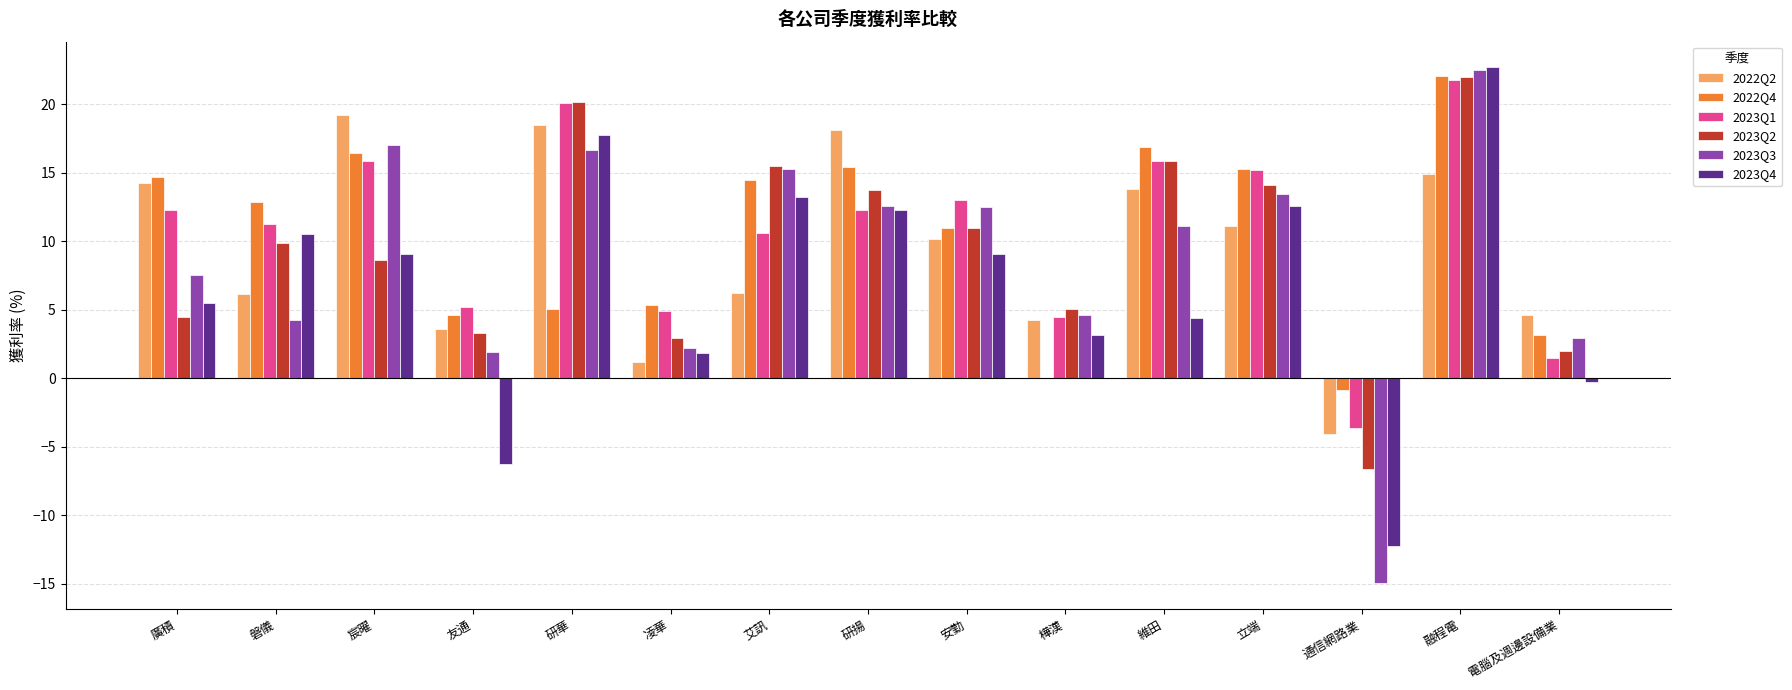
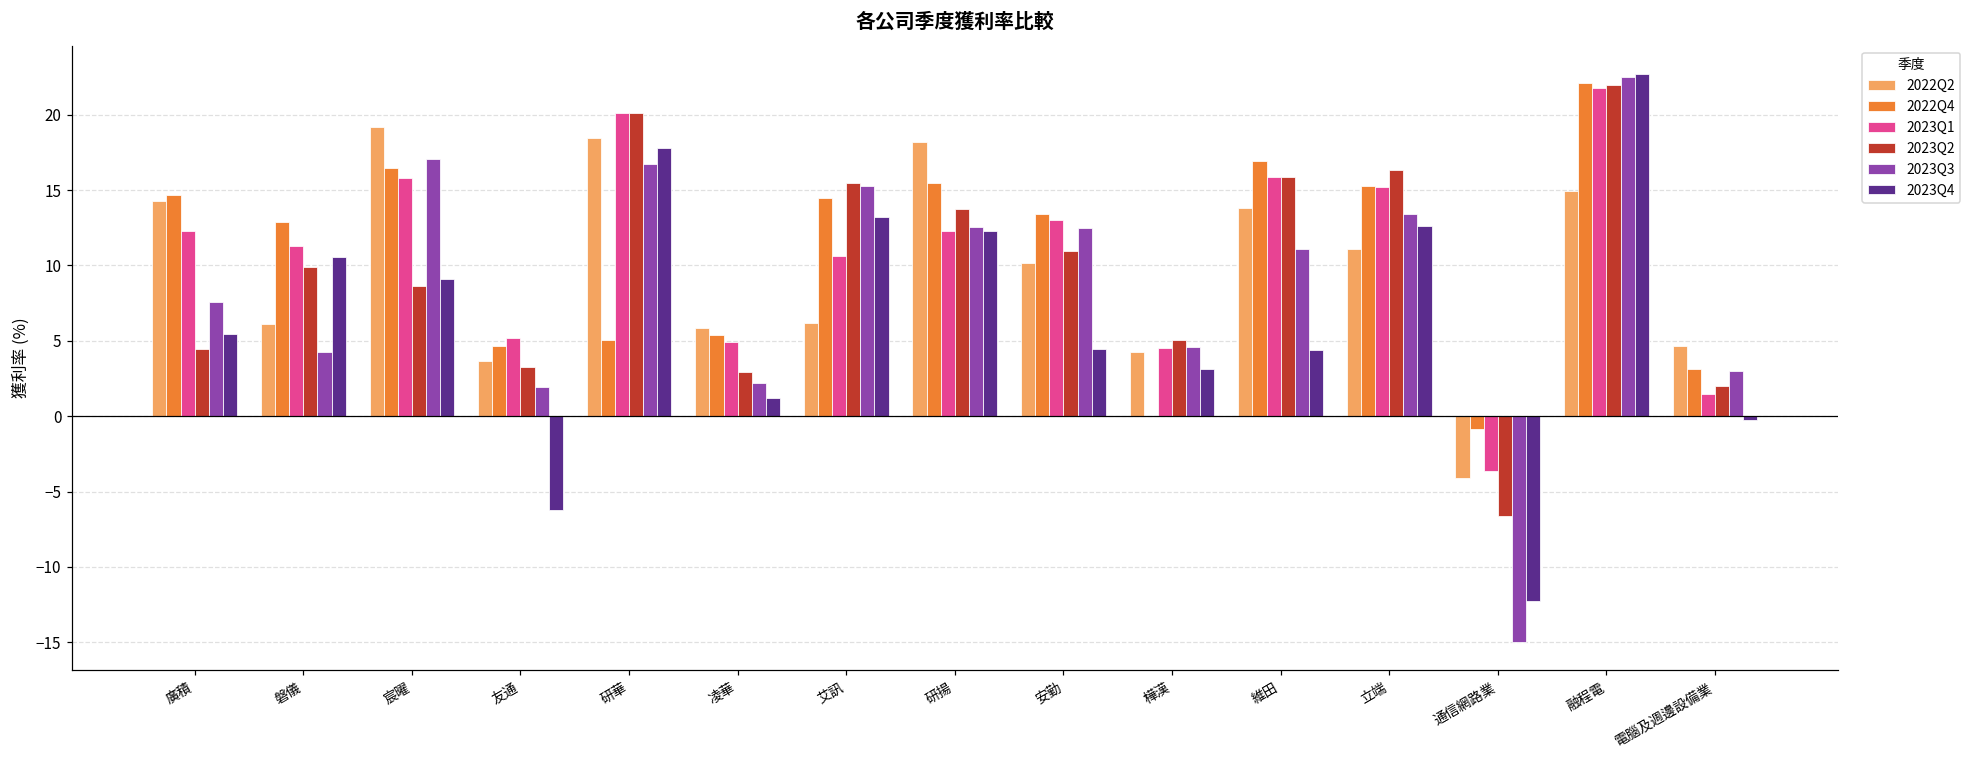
  {
    "2022Q2": {
      "廣積": 14.3,
      "磐儀": 6.1,
      "宸曜": 19.2,
      "友通": 3.6,
      "研華": 18.5,
-     "凌華": 1.2,
+     "凌華": 5.9,
      "艾訊": 6.2,
      "研揚": 18.2,
      "安勤": 10.2,
      "樺漢": 4.2,
      "維田": 13.8,
      "立端": 11.1,
      "通信網路業": -4.1,
      "融程電": 14.9,
      "電腦及週邊設備業": 4.6
    },
    "2022Q4": {
      "廣積": 14.7,
      "磐儀": 12.9,
      "宸曜": 16.5,
      "友通": 4.7,
      "研華": 5.1,
      "凌華": 5.4,
      "艾訊": 14.5,
      "研揚": 15.5,
-     "安勤": 11.0,
+     "安勤": 13.4,
      "維田": 16.9,
      "立端": 15.3,
      "通信網路業": -0.9,
      "融程電": 22.1,
      "電腦及週邊設備業": 3.1
    },
    "2023Q1": {
      "廣積": 12.3,
      "磐儀": 11.3,
      "宸曜": 15.8,
      "友通": 5.2,
      "研華": 20.1,
      "凌華": 4.9,
      "艾訊": 10.6,
      "研揚": 12.3,
      "安勤": 13.1,
      "樺漢": 4.5,
      "維田": 15.9,
      "立端": 15.2,
      "通信網路業": -3.6,
      "融程電": 21.8,
      "電腦及週邊設備業": 1.5
    },
    "2023Q2": {
      "廣積": 4.5,
      "磐儀": 9.9,
      "宸曜": 8.6,
      "友通": 3.3,
      "研華": 20.1,
      "凌華": 3.0,
      "艾訊": 15.5,
      "研揚": 13.7,
      "安勤": 10.9,
      "樺漢": 5.1,
      "維田": 15.9,
-     "立端": 14.1,
+     "立端": 16.4,
      "通信網路業": -6.6,
      "融程電": 22.0,
      "電腦及週邊設備業": 2.0
    },
    "2023Q3": {
      "廣積": 7.6,
      "磐儀": 4.2,
      "宸曜": 17.0,
      "友通": 2.0,
      "研華": 16.7,
      "凌華": 2.2,
      "艾訊": 15.3,
      "研揚": 12.6,
      "安勤": 12.5,
      "樺漢": 4.6,
      "維田": 11.1,
      "立端": 13.4,
      "通信網路業": -15.0,
      "融程電": 22.5,
      "電腦及週邊設備業": 3.0
    },
    "2023Q4": {
      "廣積": 5.5,
      "磐儀": 10.6,
      "宸曜": 9.1,
      "友通": -6.3,
      "研華": 17.8,
-     "凌華": 1.8,
+     "凌華": 1.2,
      "艾訊": 13.2,
      "研揚": 12.3,
-     "安勤": 9.1,
+     "安勤": 4.5,
      "樺漢": 3.1,
      "維田": 4.4,
      "立端": 12.6,
      "通信網路業": -12.3,
      "融程電": 22.7,
      "電腦及週邊設備業": -0.3
    }
  }
